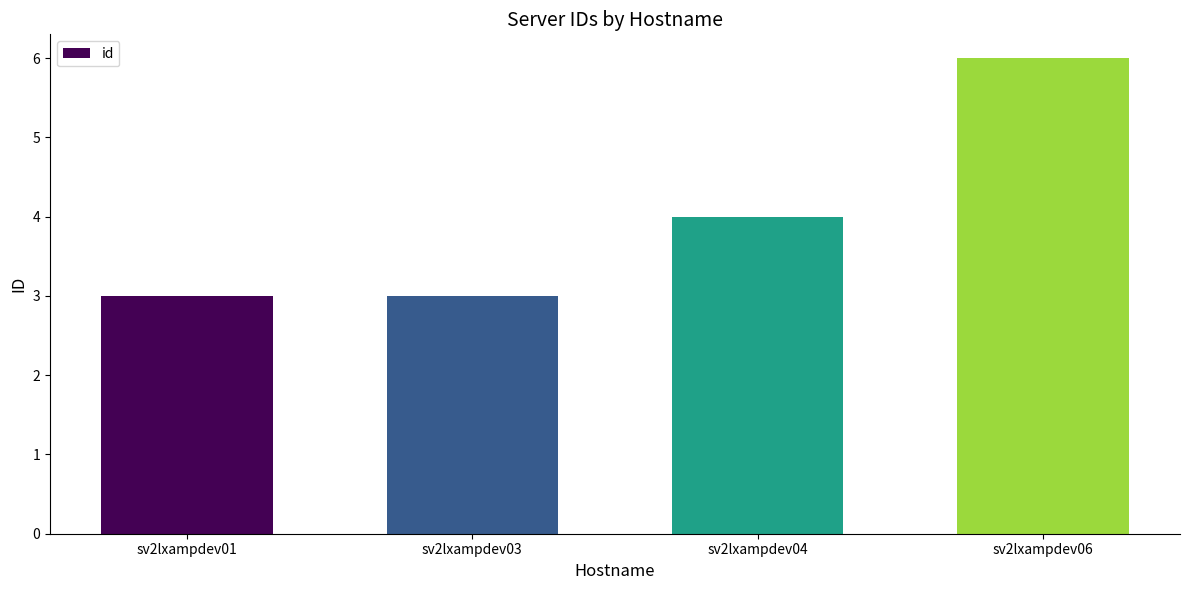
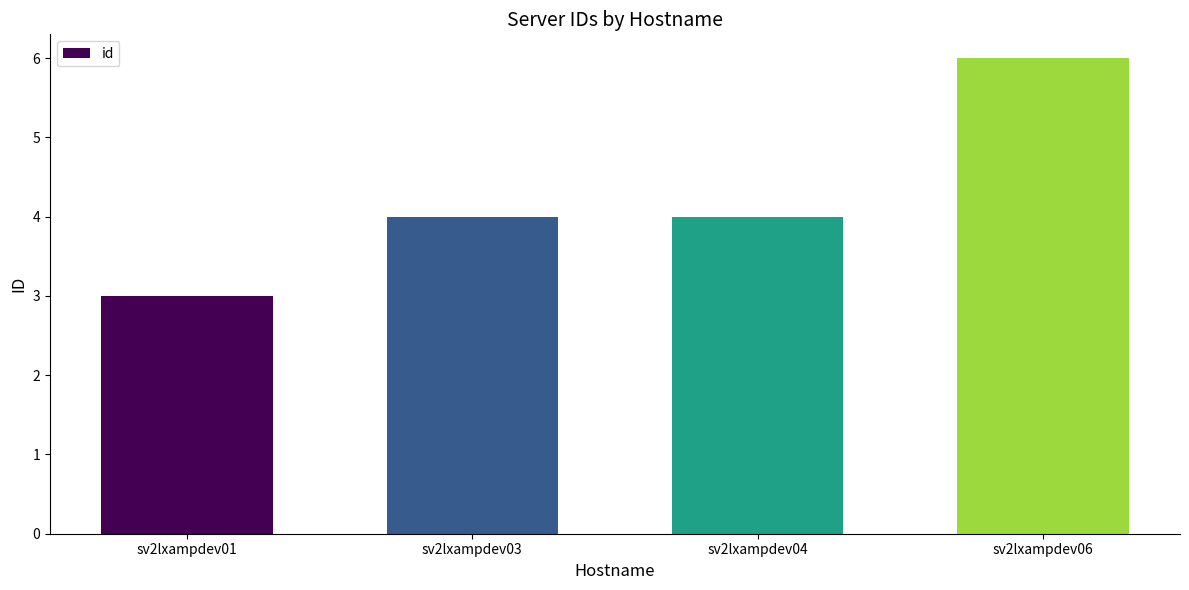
  {
    "sv2lxampdev01": 3,
-   "sv2lxampdev03": 3,
+   "sv2lxampdev03": 4,
    "sv2lxampdev04": 4,
    "sv2lxampdev06": 6
  }
